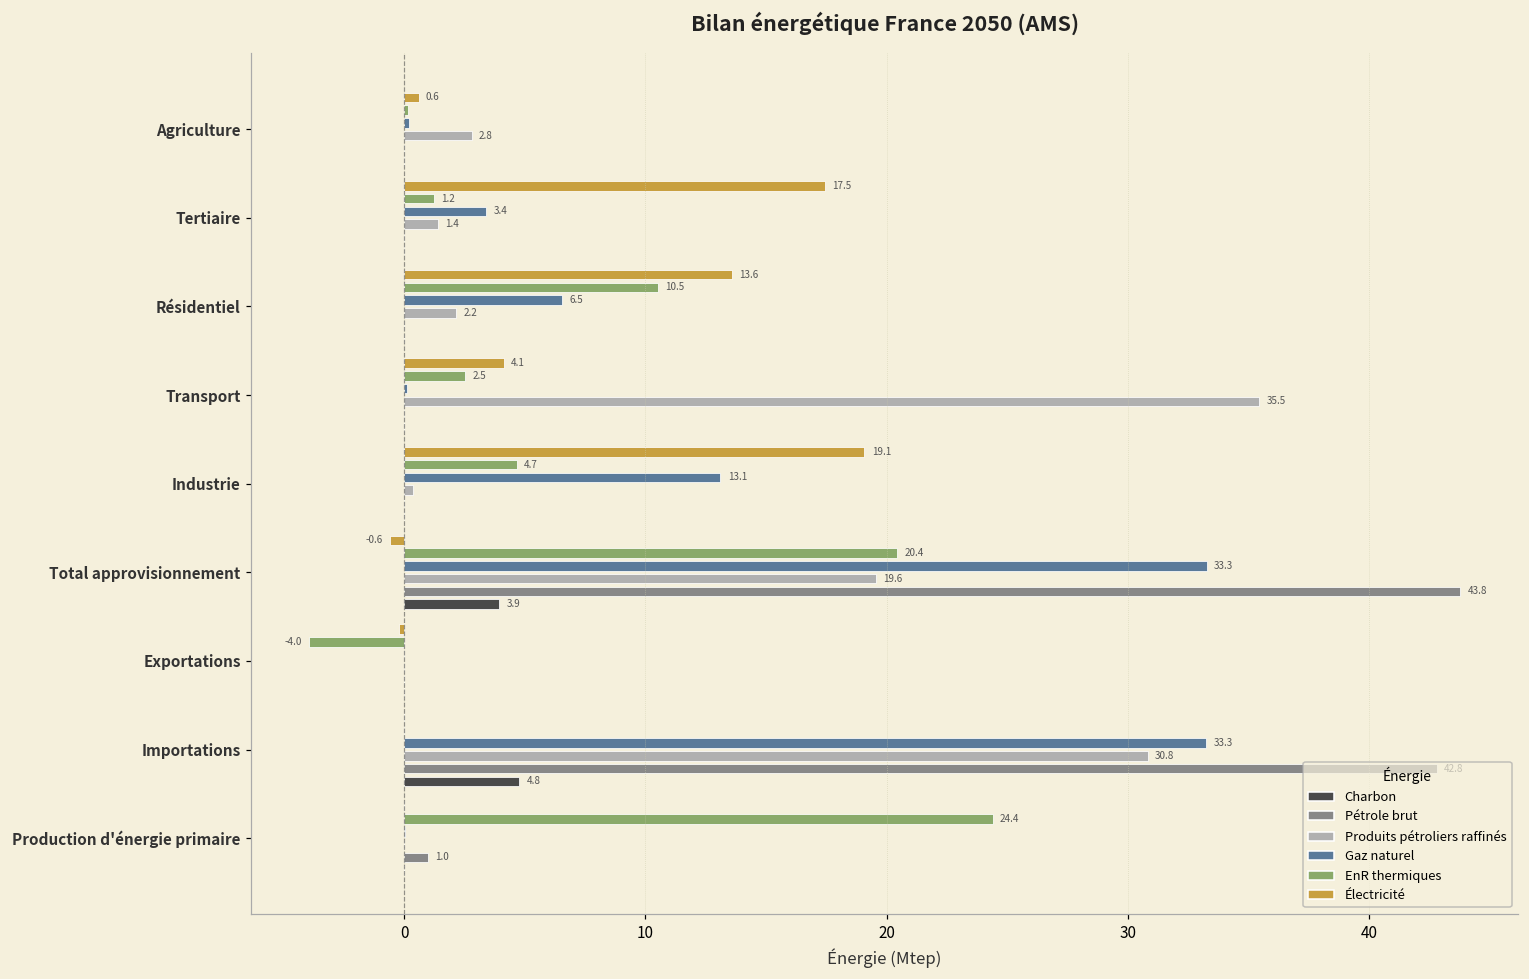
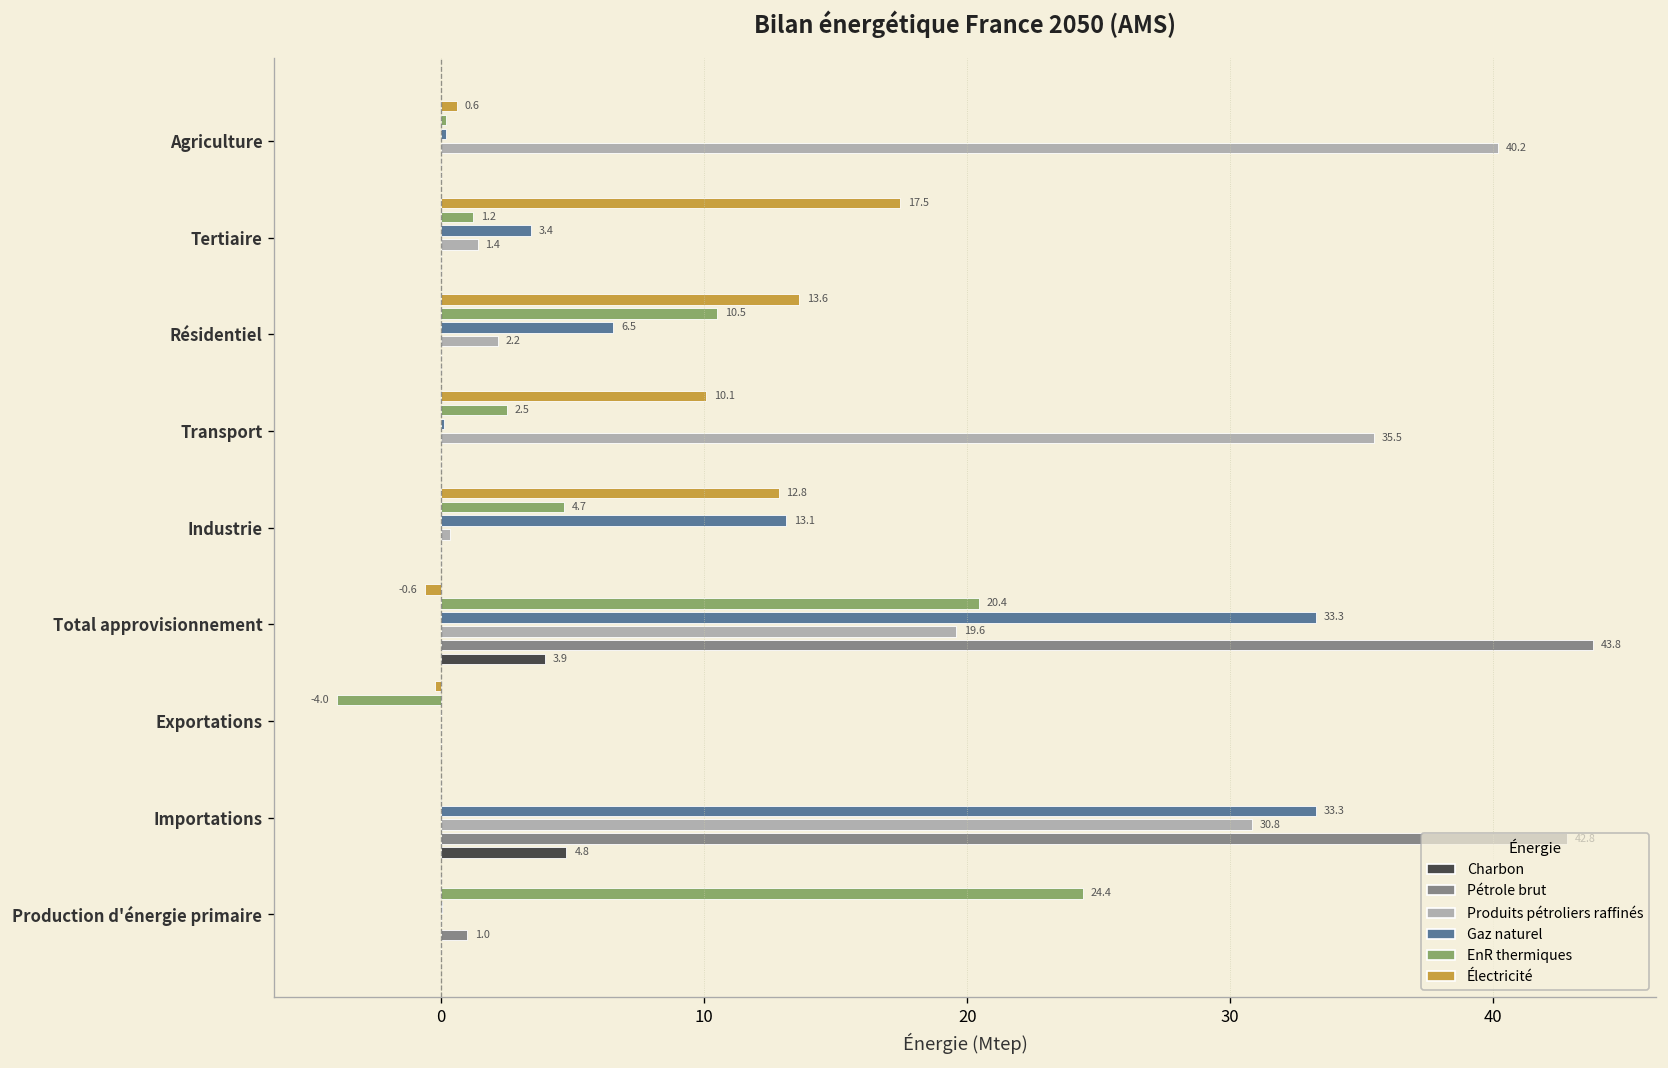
  {
    "Charbon": {
      "Total approvisionnement": 3.9,
      "Importations": 4.8
    },
    "Produits pétroliers raffinés": {
-     "Agriculture": 2.8,
+     "Agriculture": 40.2,
      "Tertiaire": 1.4,
      "Résidentiel": 2.2,
      "Transport": 35.5,
      "Total approvisionnement": 19.6,
      "Importations": 30.8
    },
    "Électricité": {
      "Agriculture": 0.6,
      "Tertiaire": 17.5,
      "Résidentiel": 13.6,
-     "Transport": 4.1,
-     "Industrie": 19.1,
+     "Transport": 10.1,
+     "Industrie": 12.8,
      "Total approvisionnement": -0.6
    }
  }
